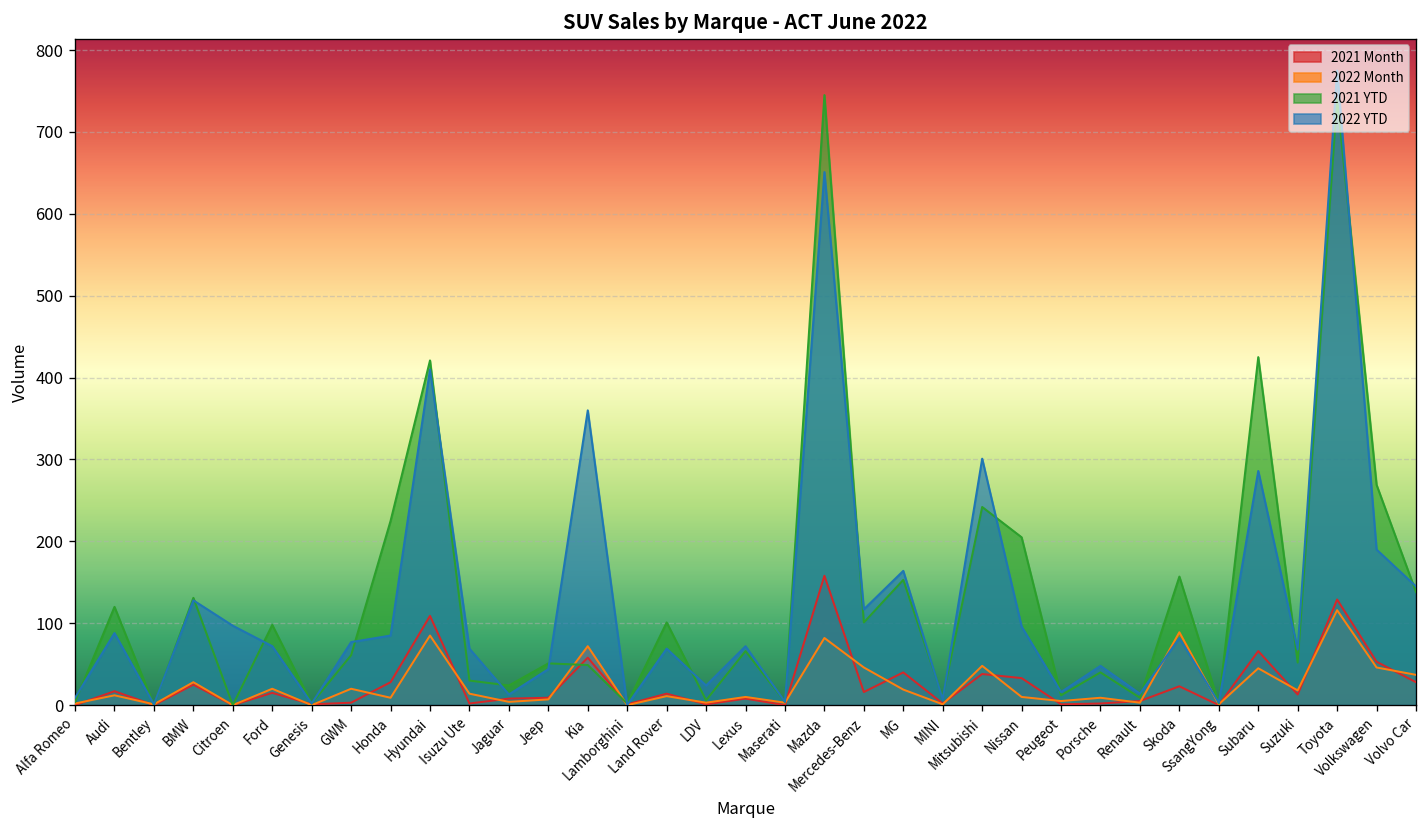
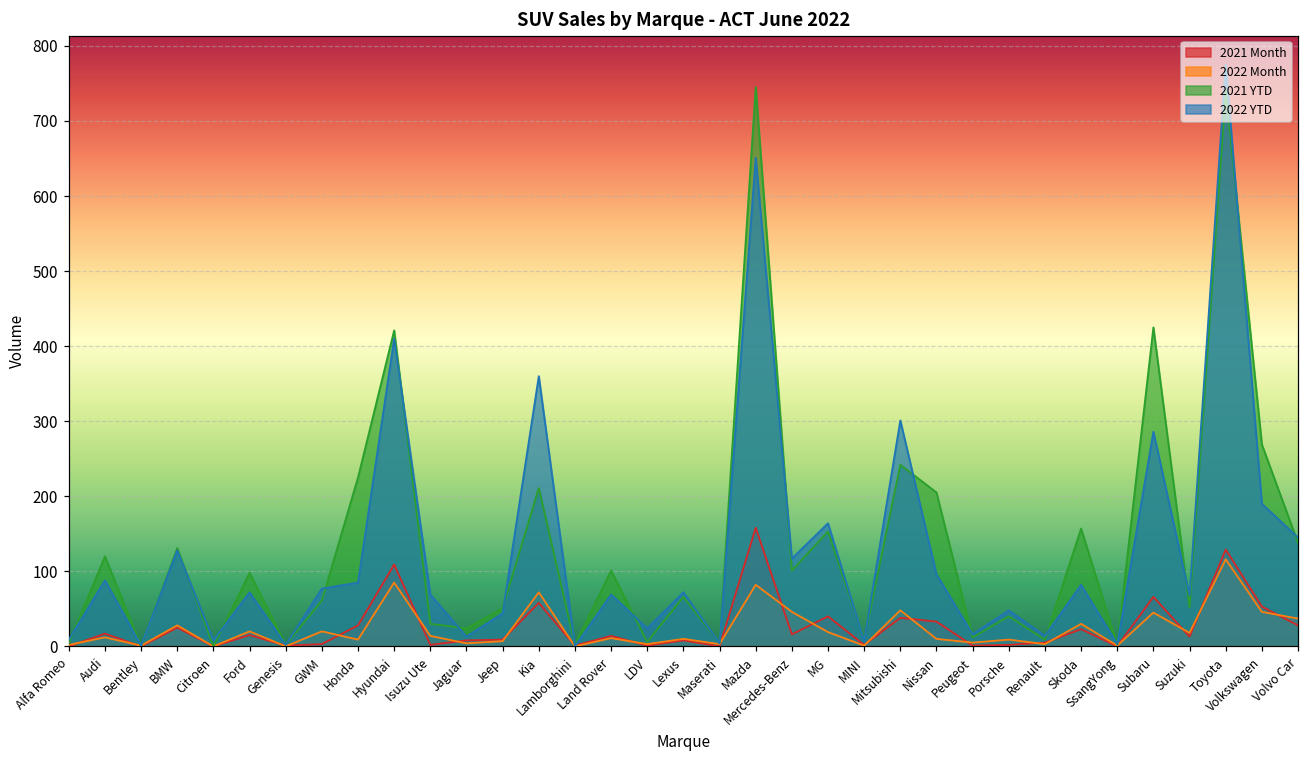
  {
    "2021 Month": {
      "Audi": 20,
      "Ford": 20,
      "GWM": 0,
      "Honda": 30,
      "Hyundai": 110,
      "Isuzu Ute": 0,
      "Jaguar": 10,
      "Kia": 60,
      "Mazda": 160,
      "Mercedes-Benz": 20,
      "MG": 40,
      "Mitsubishi": 40,
      "Nissan": 30,
      "Peugeot": 0,
      "Porsche": 0,
      "Skoda": 20,
      "Subaru": 70,
      "Suzuki": 10,
      "Toyota": 130,
      "Volkswagen": 50,
      "Volvo Car": 30
    },
    "2022 Month": {
      "Audi": 10,
      "Ford": 20,
      "GWM": 20,
      "Honda": 10,
      "Hyundai": 90,
      "Isuzu Ute": 10,
      "Jaguar": 0,
      "Kia": 70,
      "Mazda": 80,
      "Mercedes-Benz": 50,
      "MG": 20,
      "Mitsubishi": 50,
      "Nissan": 10,
      "Peugeot": 10,
      "Porsche": 10,
-     "Skoda": 90,
+     "Skoda": 30,
      "Subaru": 50,
      "Suzuki": 20,
      "Toyota": 120,
      "Volkswagen": 50,
      "Volvo Car": 40
    },
    "2021 YTD": {
      "Audi": 120,
      "Ford": 100,
      "GWM": 60,
      "Honda": 230,
      "Hyundai": 420,
      "Isuzu Ute": 30,
      "Jaguar": 20,
      "Jeep": 50,
-     "Kia": 50,
+     "Kia": 210,
      "Land Rover": 100,
      "Lexus": 70,
      "Mazda": 750,
      "Mercedes-Benz": 100,
      "MG": 150,
      "Mitsubishi": 240,
      "Nissan": 210,
      "Peugeot": 10,
      "Porsche": 40,
      "Renault": 10,
      "Skoda": 160,
      "Subaru": 430,
      "Suzuki": 50,
      "Volkswagen": 270,
      "Volvo Car": 140
    },
    "2022 YTD": {
      "Alfa Romeo": 10,
      "Audi": 90,
-     "Citroen": 100,
+     "Citroen": 10,
      "Ford": 70,
      "GWM": 80,
      "Honda": 90,
      "Hyundai": 410,
      "Isuzu Ute": 70,
      "Jaguar": 10,
      "Jeep": 40,
      "Kia": 360,
      "Land Rover": 70,
      "LDV": 20,
      "Lexus": 70,
      "Mazda": 650,
      "Mercedes-Benz": 120,
      "MG": 160,
      "Mitsubishi": 300,
      "Nissan": 100,
      "Peugeot": 20,
      "Porsche": 50,
      "Renault": 10,
      "Skoda": 80,
      "Subaru": 290,
      "Suzuki": 70,
      "Volkswagen": 190,
      "Volvo Car": 150
    }
  }
